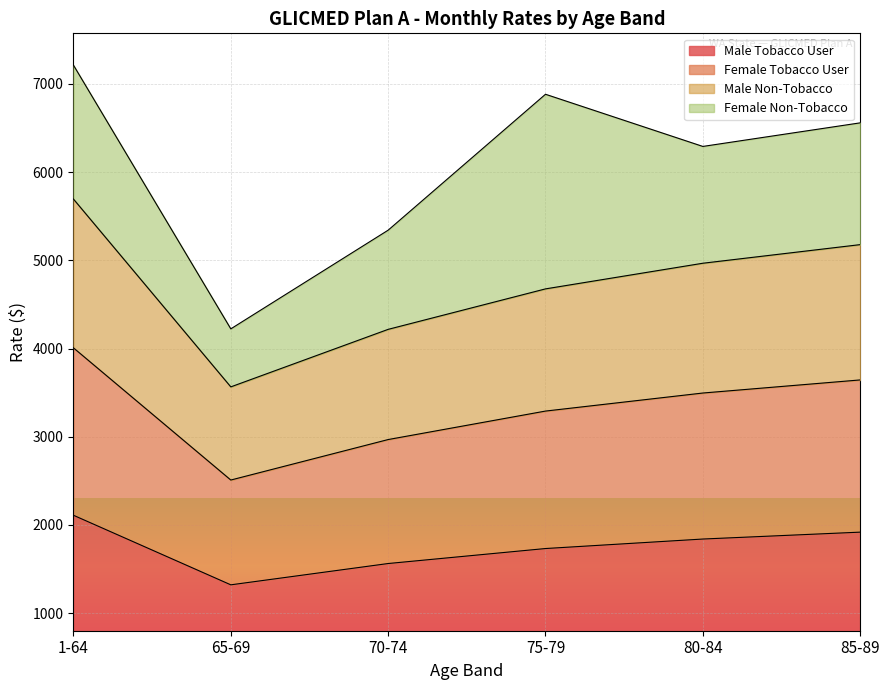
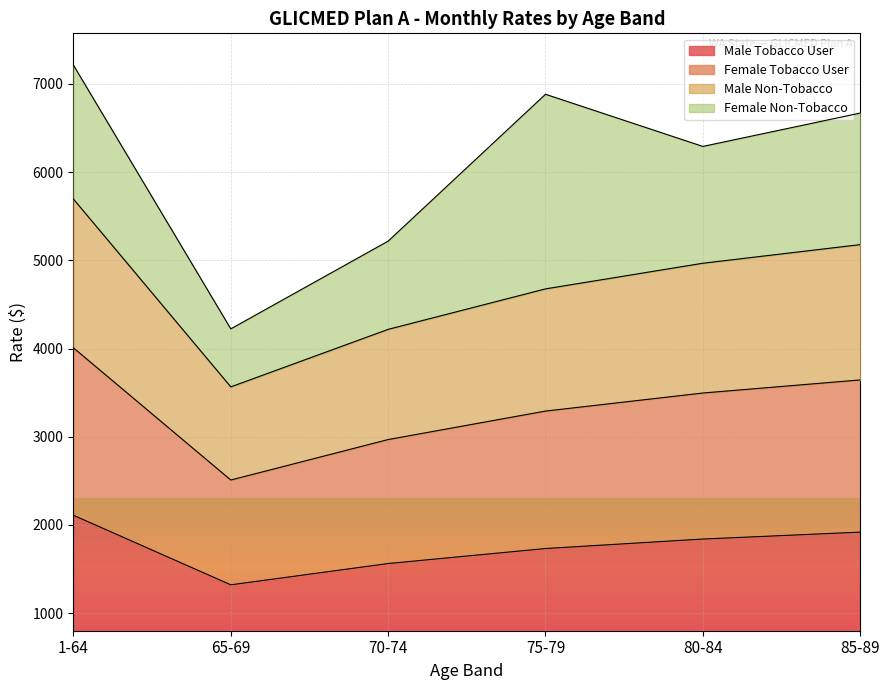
  {
    "Female Non-Tobacco": {
      "1-64": 1500,
      "65-69": 700,
-     "70-74": 1100,
+     "70-74": 1000,
      "75-79": 2200,
      "80-84": 1300,
-     "85-89": 1400
+     "85-89": 1500
    }
  }
